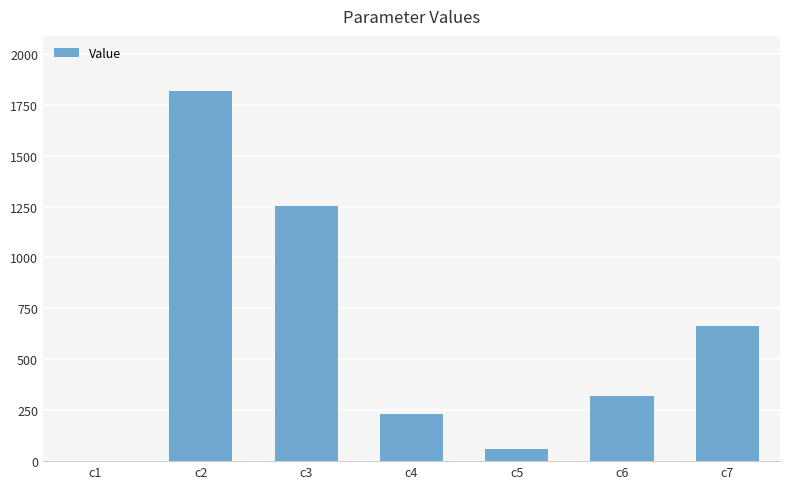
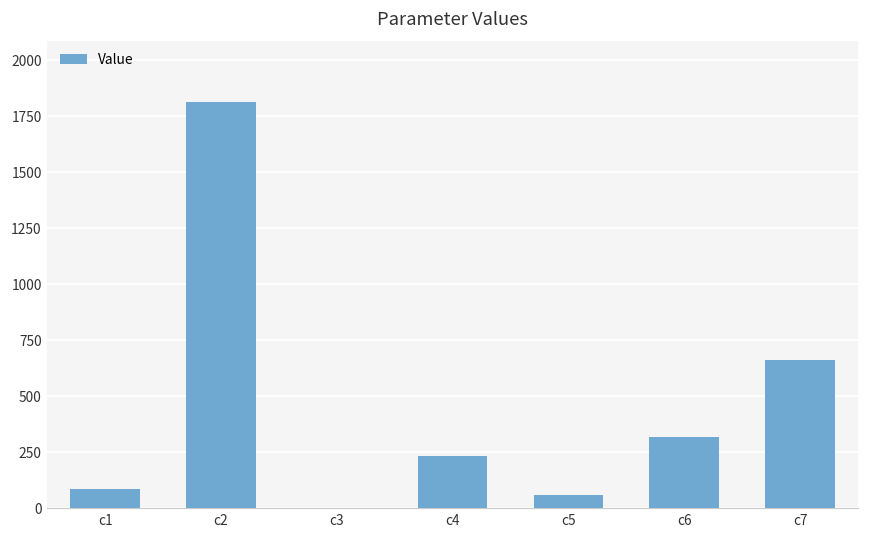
  {
-   "c1": 0,
+   "c1": 90,
    "c2": 1820,
-   "c3": 1250,
+   "c3": 0,
    "c4": 230,
    "c5": 60,
    "c6": 320,
    "c7": 660
  }
